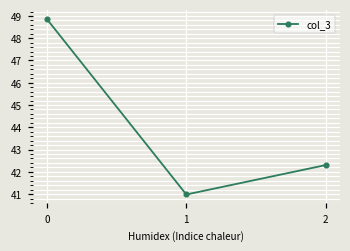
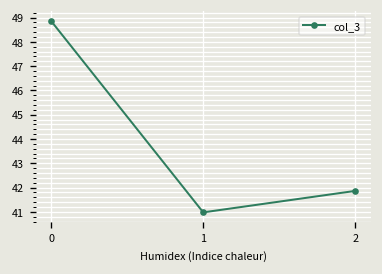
  {
    "0": 48.9,
    "1": 41.0,
-   "2": 42.3
+   "2": 41.9
  }
